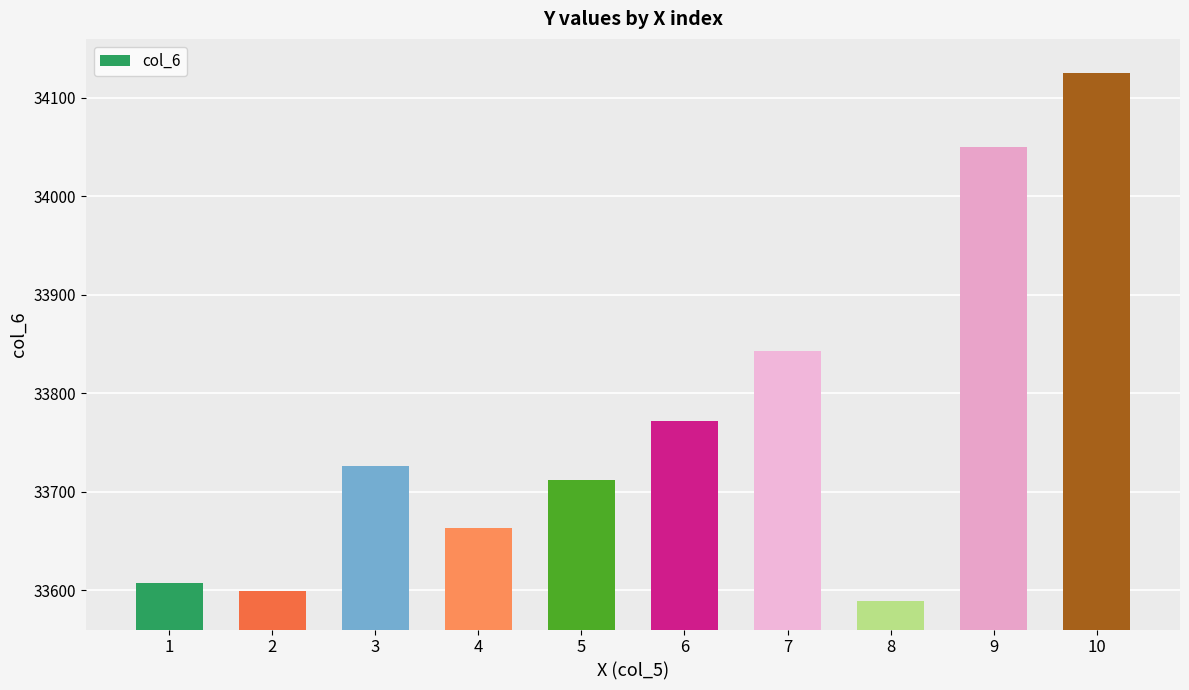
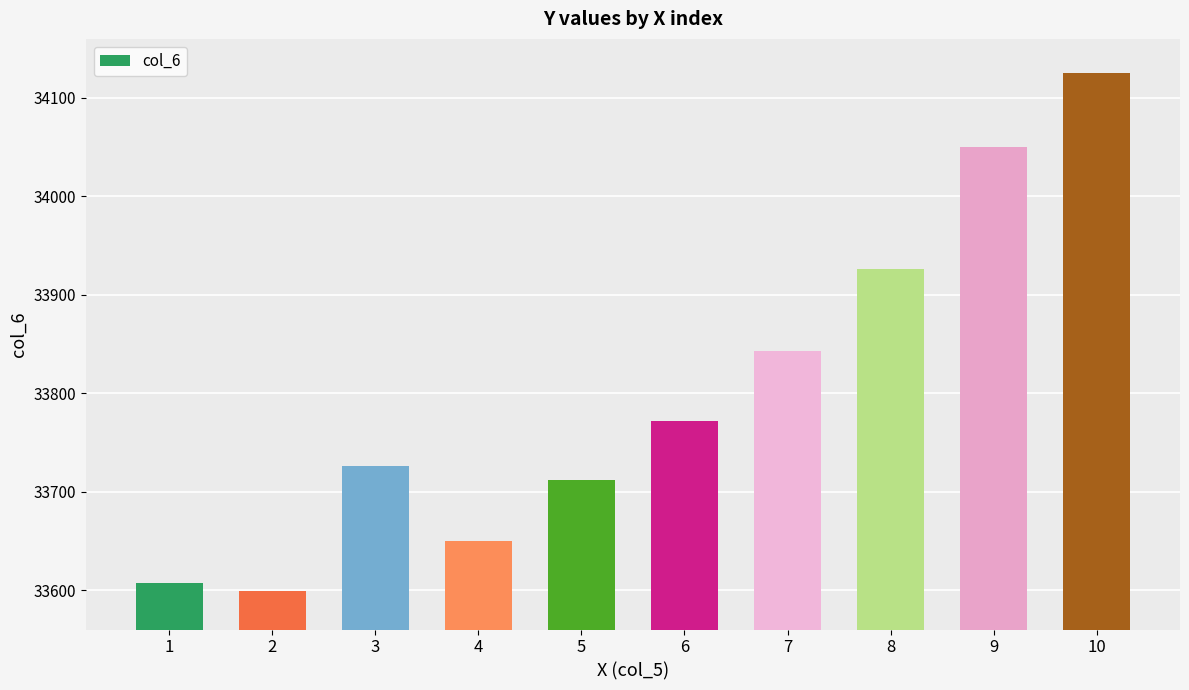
  {
    "1": 33610,
    "2": 33600,
    "3": 33730,
-   "4": 33660,
+   "4": 33650,
    "5": 33710,
    "6": 33770,
    "7": 33840,
-   "8": 33590,
+   "8": 33930,
    "9": 34050,
    "10": 34130
  }
